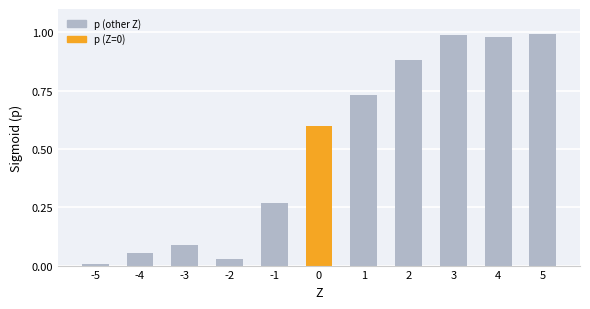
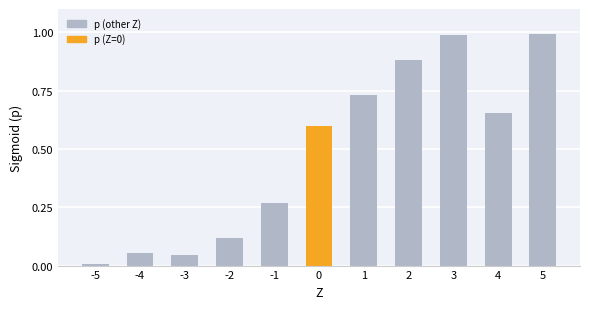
  {
    "-4": 0.05,
-   "-3": 0.09,
-   "-2": 0.03,
+   "-3": 0.05,
+   "-2": 0.12,
    "-1": 0.27,
    "0": 0.60,
    "1": 0.73,
    "2": 0.88,
    "3": 0.99,
-   "4": 0.98,
+   "4": 0.65,
    "5": 0.99
  }
